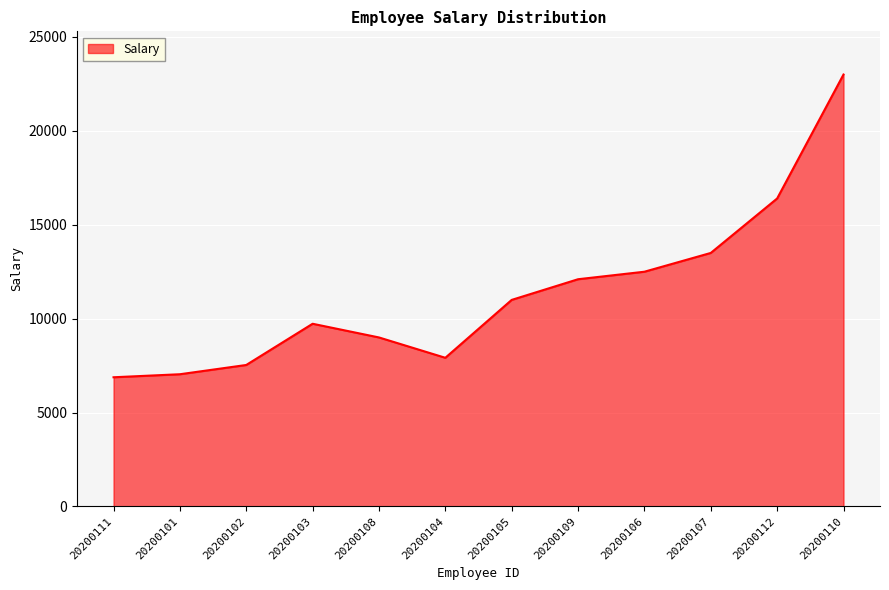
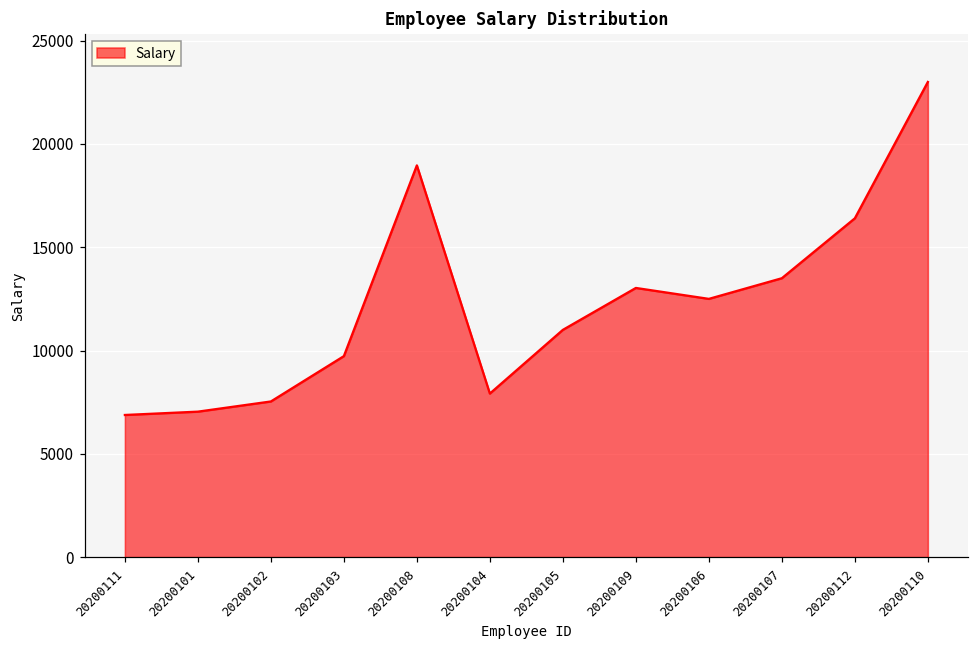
  {
    "20200111": 6900,
    "20200101": 7000,
    "20200102": 7500,
    "20200103": 9700,
-   "20200108": 9000,
+   "20200108": 19000,
    "20200104": 7900,
    "20200105": 11000,
-   "20200109": 12100,
+   "20200109": 13000,
    "20200106": 12500,
    "20200107": 13500,
    "20200112": 16400,
    "20200110": 23000
  }
